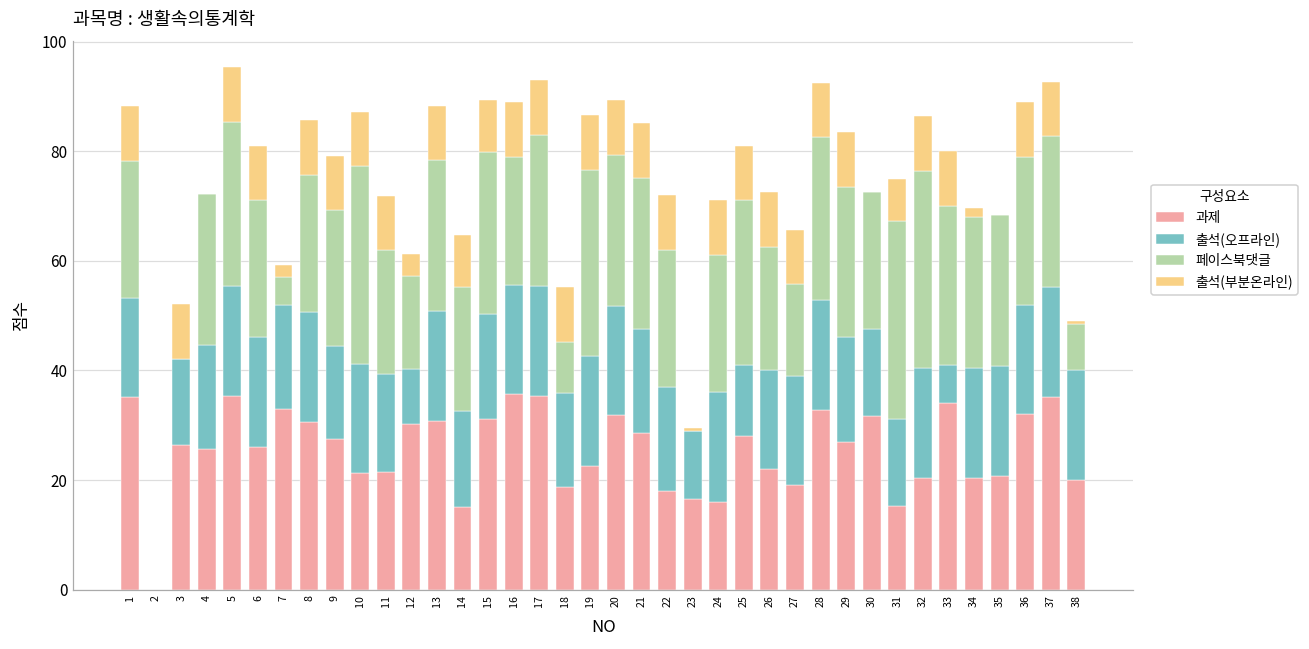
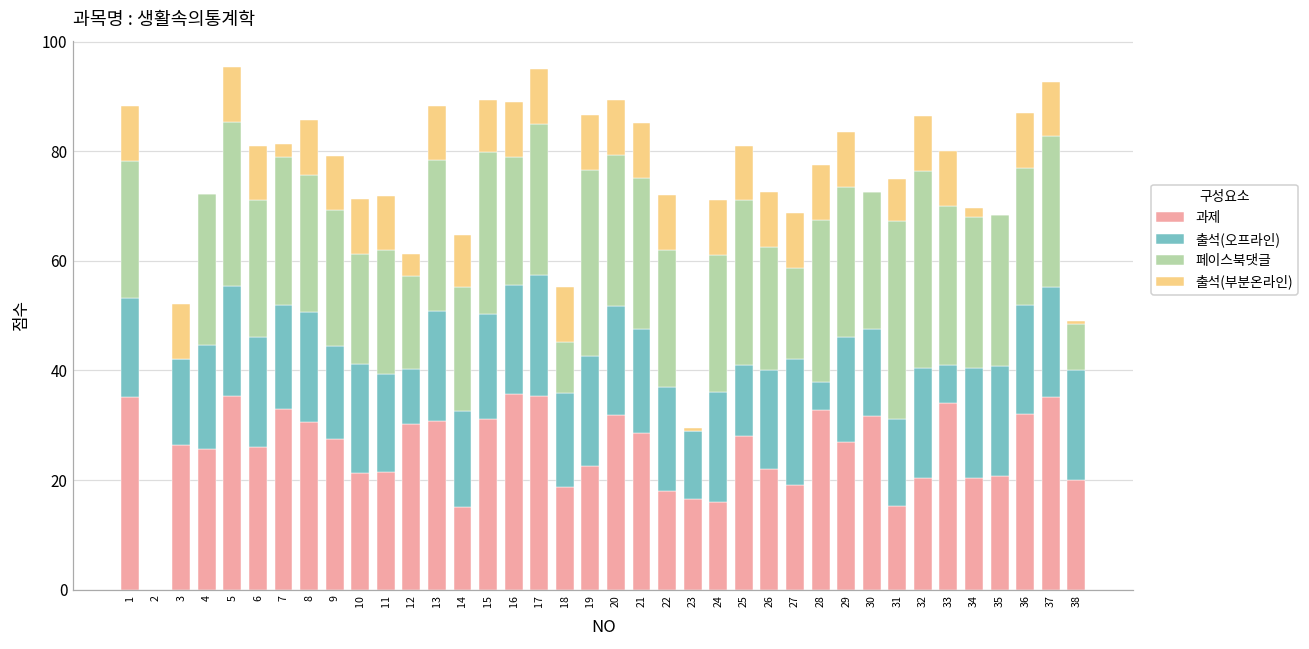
  {
    "출석(오프라인)": {
      "1": 18,
      "2": 0,
      "3": 16,
      "4": 19,
      "5": 20,
      "6": 20,
      "7": 19,
      "8": 20,
      "9": 17,
      "10": 20,
      "11": 18,
      "12": 10,
      "13": 20,
      "14": 18,
      "15": 19,
      "16": 20,
-     "17": 20,
+     "17": 22,
      "18": 17,
      "19": 20,
      "20": 20,
      "21": 19,
      "22": 19,
      "23": 12,
      "24": 20,
      "25": 13,
      "26": 18,
-     "27": 20,
-     "28": 20,
+     "27": 23,
+     "28": 5,
      "29": 19,
      "30": 16,
      "31": 16,
      "32": 20,
      "33": 7,
      "34": 20,
      "35": 20,
      "36": 20,
      "37": 20,
      "38": 20
    },
    "페이스북댓글": {
      "1": 25,
      "2": 0,
      "3": 0,
      "4": 28,
      "5": 30,
      "6": 25,
-     "7": 5,
+     "7": 27,
      "8": 25,
      "9": 25,
-     "10": 36,
+     "10": 20,
      "11": 23,
      "12": 17,
      "13": 28,
      "14": 23,
      "15": 30,
      "16": 23,
      "17": 28,
      "18": 9,
      "19": 34,
      "20": 28,
      "21": 28,
      "22": 25,
      "23": 0,
      "24": 25,
      "25": 30,
      "26": 23,
      "27": 17,
      "28": 30,
      "29": 28,
      "30": 25,
      "31": 36,
      "32": 36,
      "33": 29,
      "34": 28,
      "35": 28,
-     "36": 27,
+     "36": 25,
      "37": 28,
      "38": 9
    }
  }
